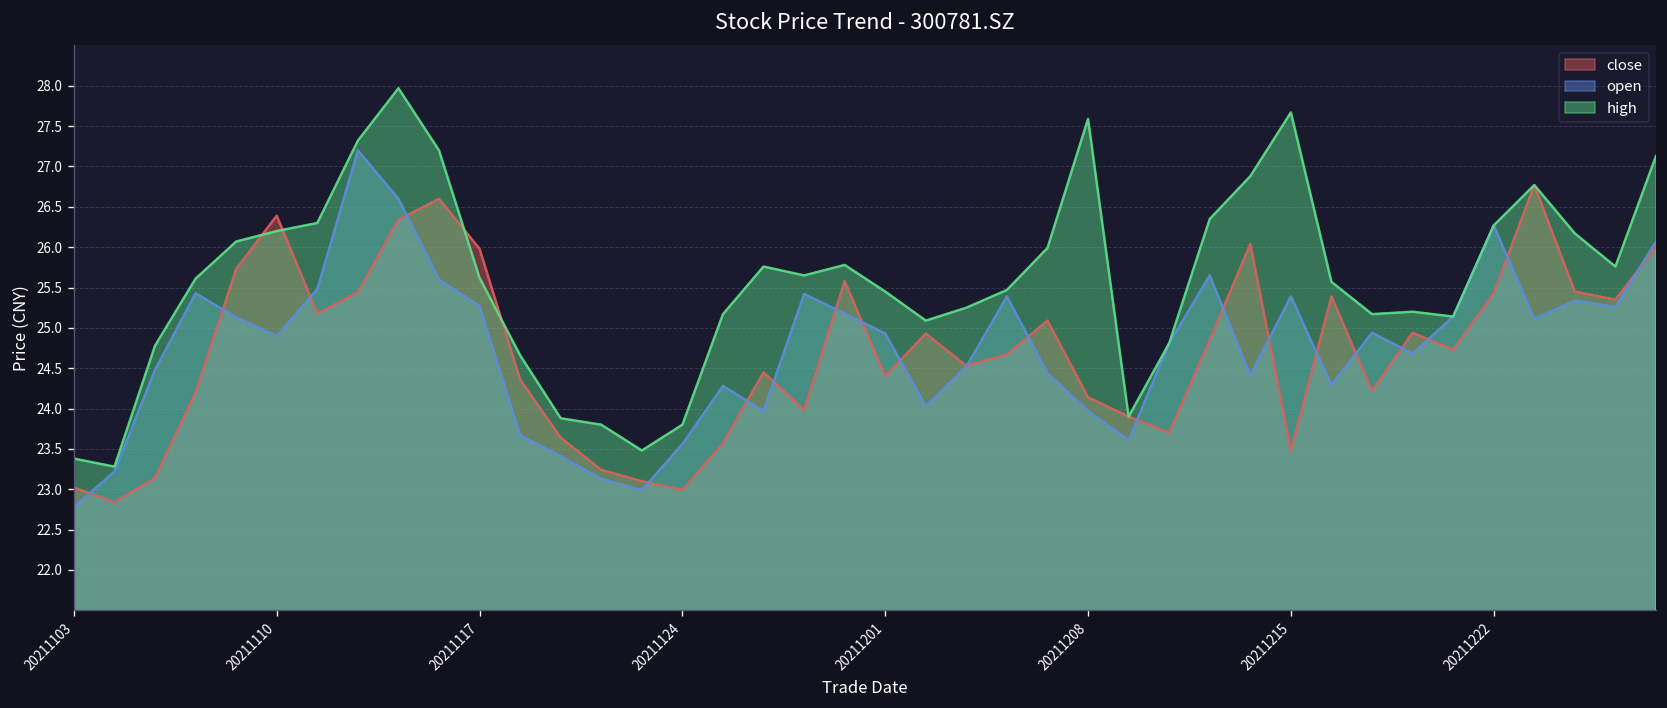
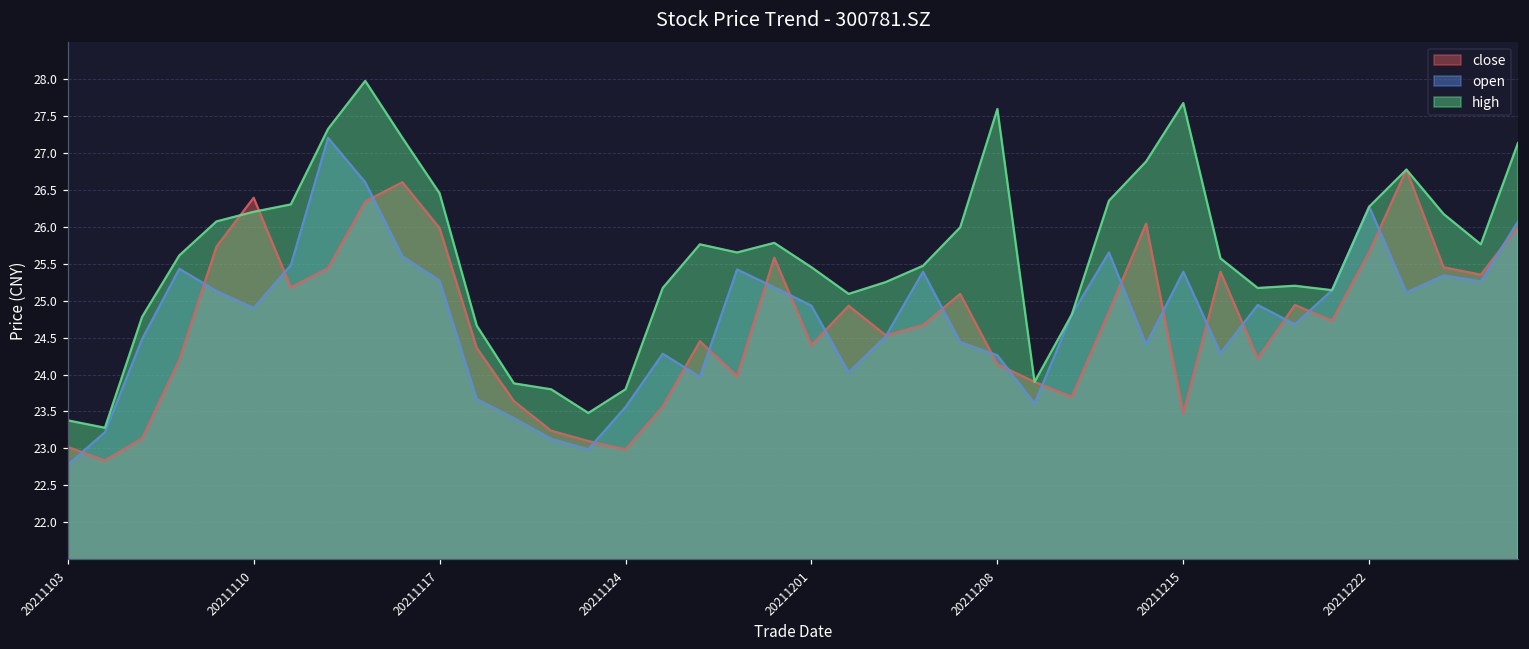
  {
    "close": {
      "20211103": 23.0,
      "20211110": 26.4,
      "20211117": 26.0,
      "20211124": 23.0,
      "20211201": 24.4,
      "20211208": 24.1,
      "20211215": 23.5,
-     "20211222": 25.4
+     "20211222": 25.7
    },
    "open": {
      "20211103": 22.8,
      "20211110": 24.9,
      "20211117": 25.3,
      "20211124": 23.6,
      "20211201": 24.9,
-     "20211208": 24.0,
+     "20211208": 24.3,
      "20211215": 25.4
    },
    "high": {
      "20211103": 23.4,
      "20211110": 26.2,
-     "20211117": 25.6,
+     "20211117": 26.5,
      "20211124": 23.8,
      "20211201": 25.5,
      "20211208": 27.6,
      "20211215": 27.7
    }
  }
